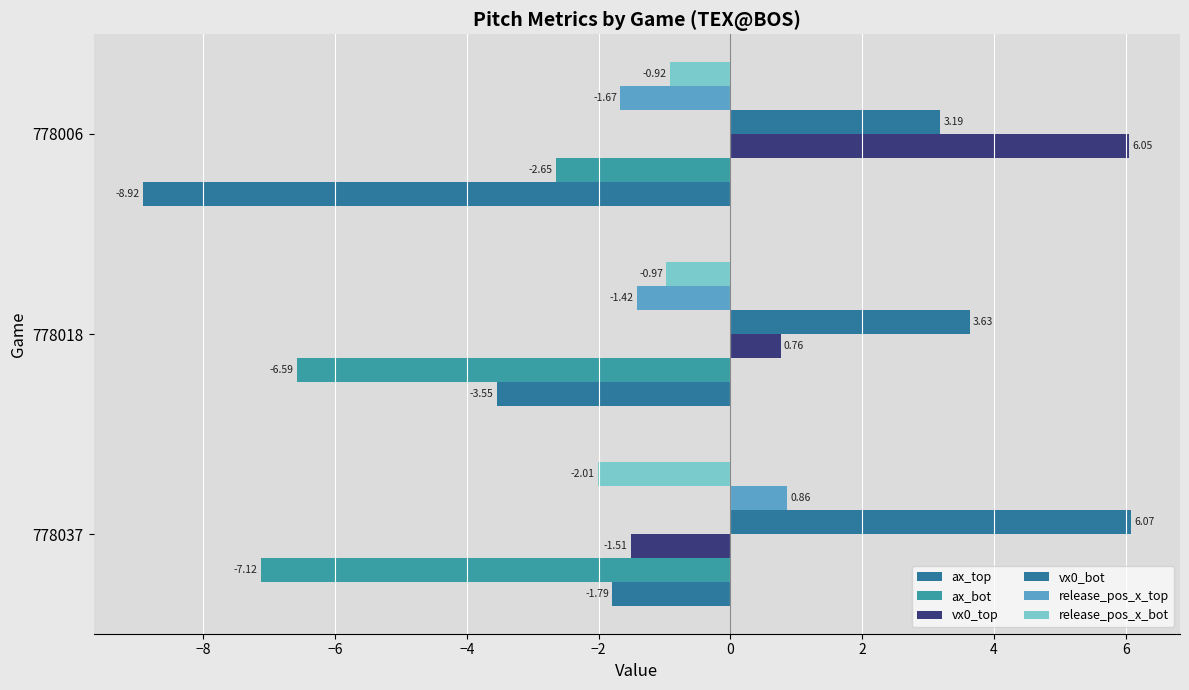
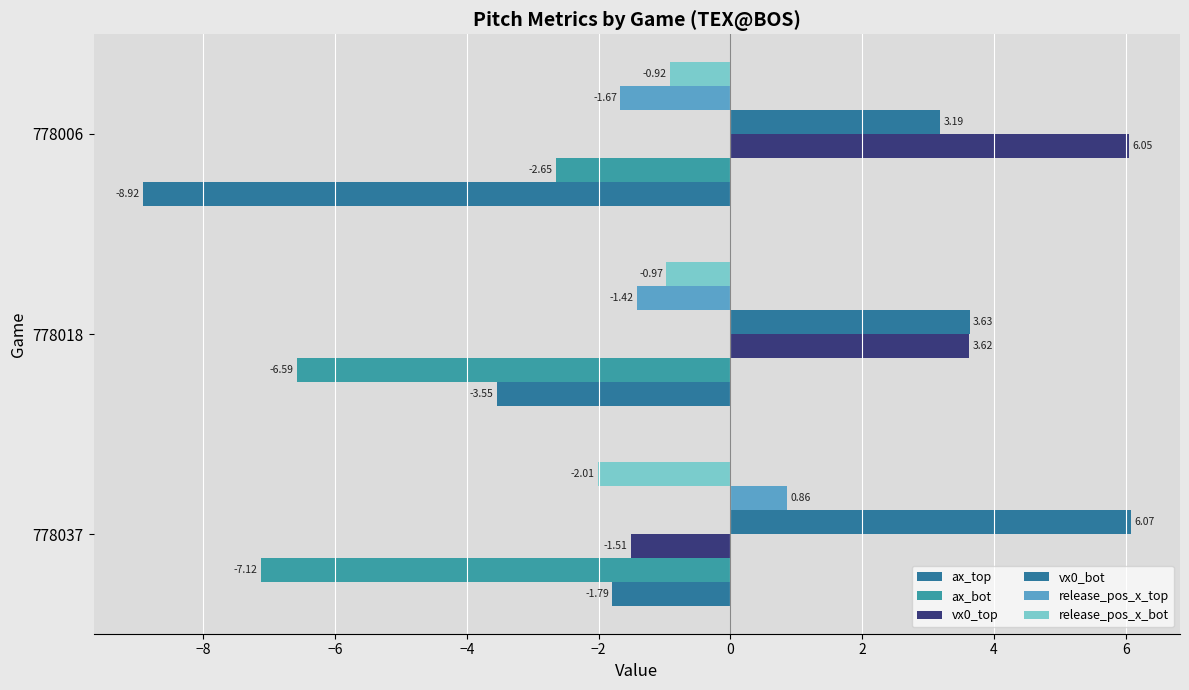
  {
    "vx0_top": {
      "778006": 6.05,
-     "778018": 0.76,
+     "778018": 3.62,
      "778037": -1.51
    }
  }
